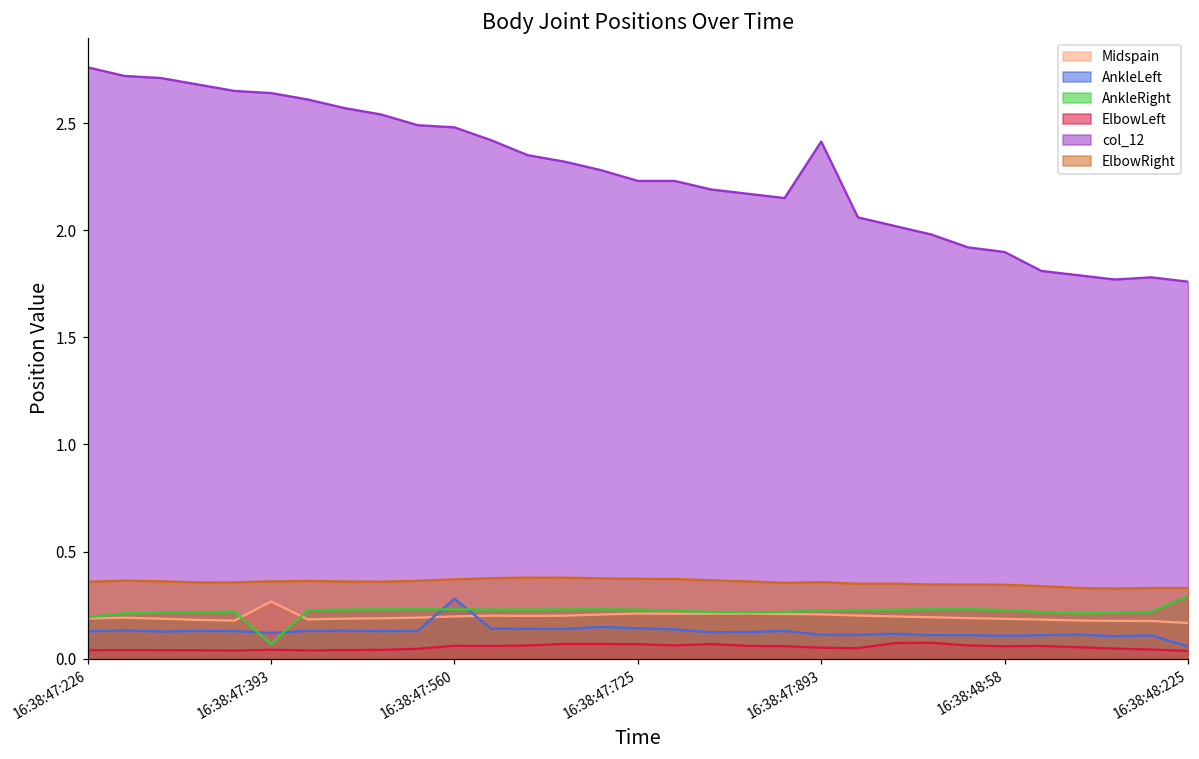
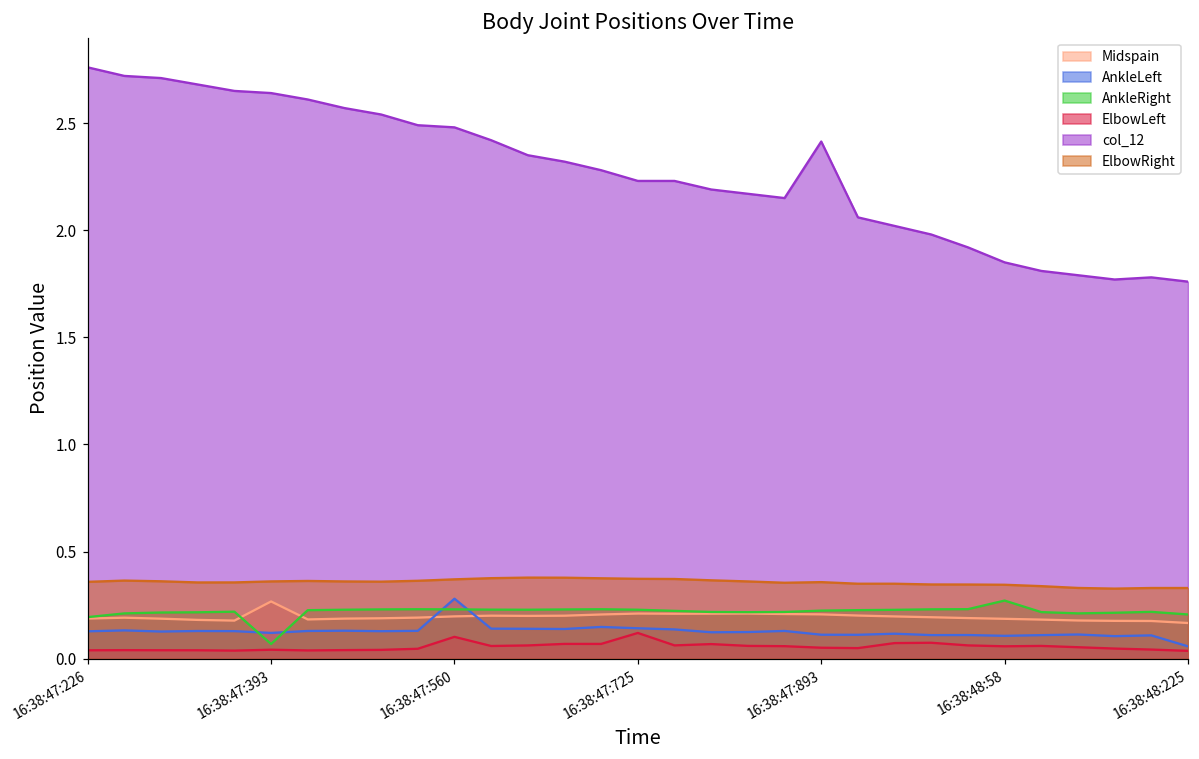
  {
    "Midspain": {
      "16:38:47:393": 0.27,
      "16:38:47:560": 0.20,
      "16:38:47:725": 0.21,
      "16:38:47:893": 0.21,
      "16:38:48:58": 0.19,
      "16:38:48:225": 0.17
    },
    "AnkleLeft": {
      "16:38:47:226": 0.13,
      "16:38:47:393": 0.12,
      "16:38:47:560": 0.28,
      "16:38:47:725": 0.14,
      "16:38:47:893": 0.11,
      "16:38:48:58": 0.11,
      "16:38:48:225": 0.06
    },
    "AnkleRight": {
      "16:38:47:393": 0.07,
      "16:38:47:560": 0.23,
      "16:38:47:725": 0.23,
      "16:38:47:893": 0.22,
-     "16:38:48:58": 0.23,
-     "16:38:48:225": 0.29
+     "16:38:48:58": 0.27,
+     "16:38:48:225": 0.21
    },
    "ElbowLeft": {
      "16:38:47:226": 0.04,
      "16:38:47:393": 0.04,
-     "16:38:47:560": 0.06,
-     "16:38:47:725": 0.07,
+     "16:38:47:560": 0.10,
+     "16:38:47:725": 0.12,
      "16:38:47:893": 0.05,
      "16:38:48:58": 0.06,
      "16:38:48:225": 0.04
    },
    "col_12": {
      "16:38:47:226": 2.76,
      "16:38:47:393": 2.64,
      "16:38:47:560": 2.48,
      "16:38:47:725": 2.23,
      "16:38:47:893": 2.41,
-     "16:38:48:58": 1.90,
+     "16:38:48:58": 1.85,
      "16:38:48:225": 1.76
    },
    "ElbowRight": {
      "16:38:47:226": 0.36,
      "16:38:47:393": 0.36,
      "16:38:47:560": 0.37,
      "16:38:47:725": 0.37,
      "16:38:47:893": 0.36,
      "16:38:48:58": 0.35,
      "16:38:48:225": 0.33
    }
  }
